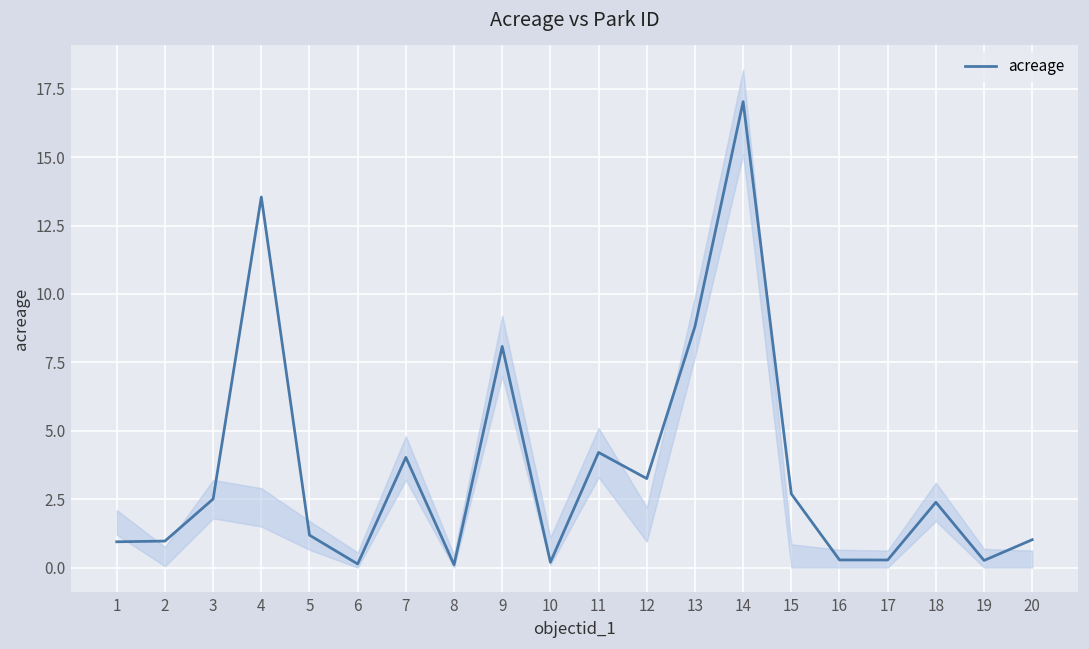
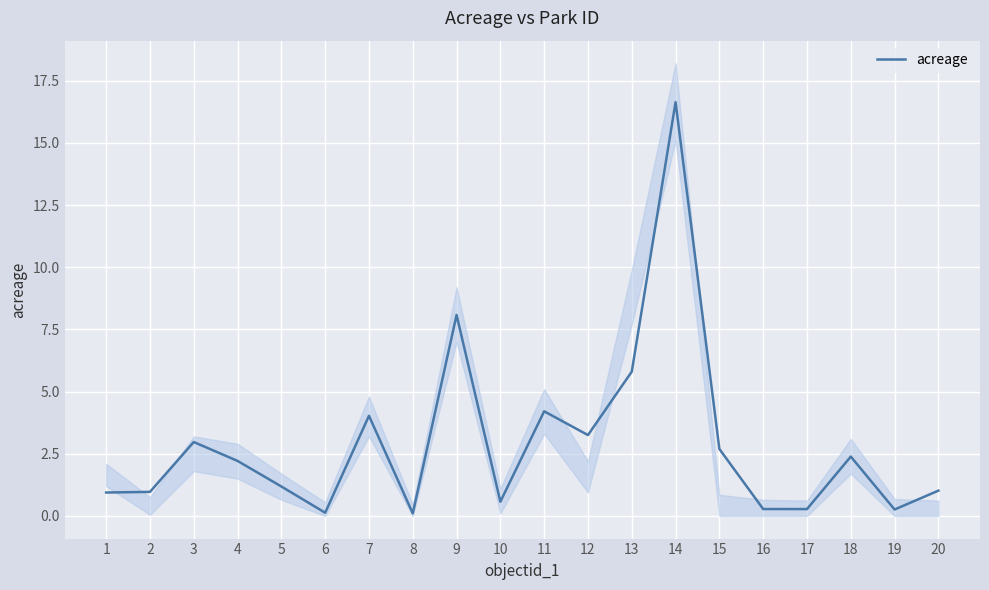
  {
    "acreage": {
      "1": 0.9,
      "2": 1.0,
-     "3": 2.5,
-     "4": 13.5,
+     "3": 3.0,
+     "4": 2.2,
      "5": 1.2,
      "6": 0.1,
      "7": 4.0,
      "8": 0.1,
      "9": 8.1,
-     "10": 0.2,
+     "10": 0.6,
      "11": 4.2,
      "12": 3.3,
-     "13": 8.8,
-     "14": 17.0,
+     "13": 5.8,
+     "14": 16.6,
      "15": 2.7,
      "16": 0.3,
      "17": 0.3,
      "18": 2.4,
      "19": 0.3,
      "20": 1.0
    }
  }
